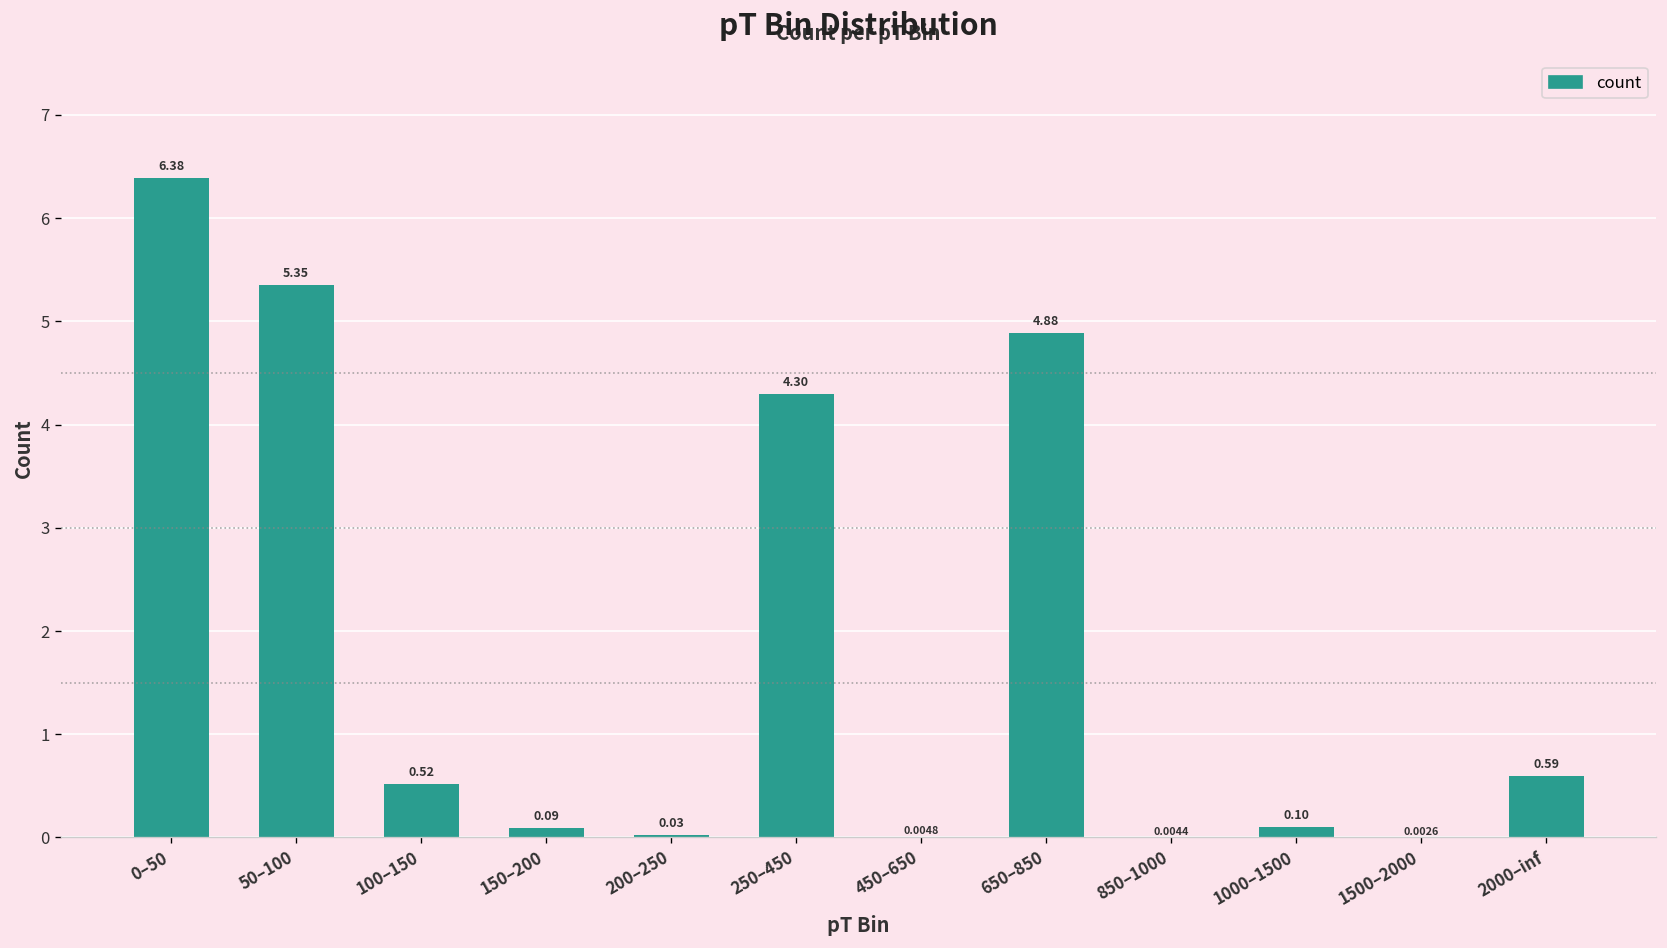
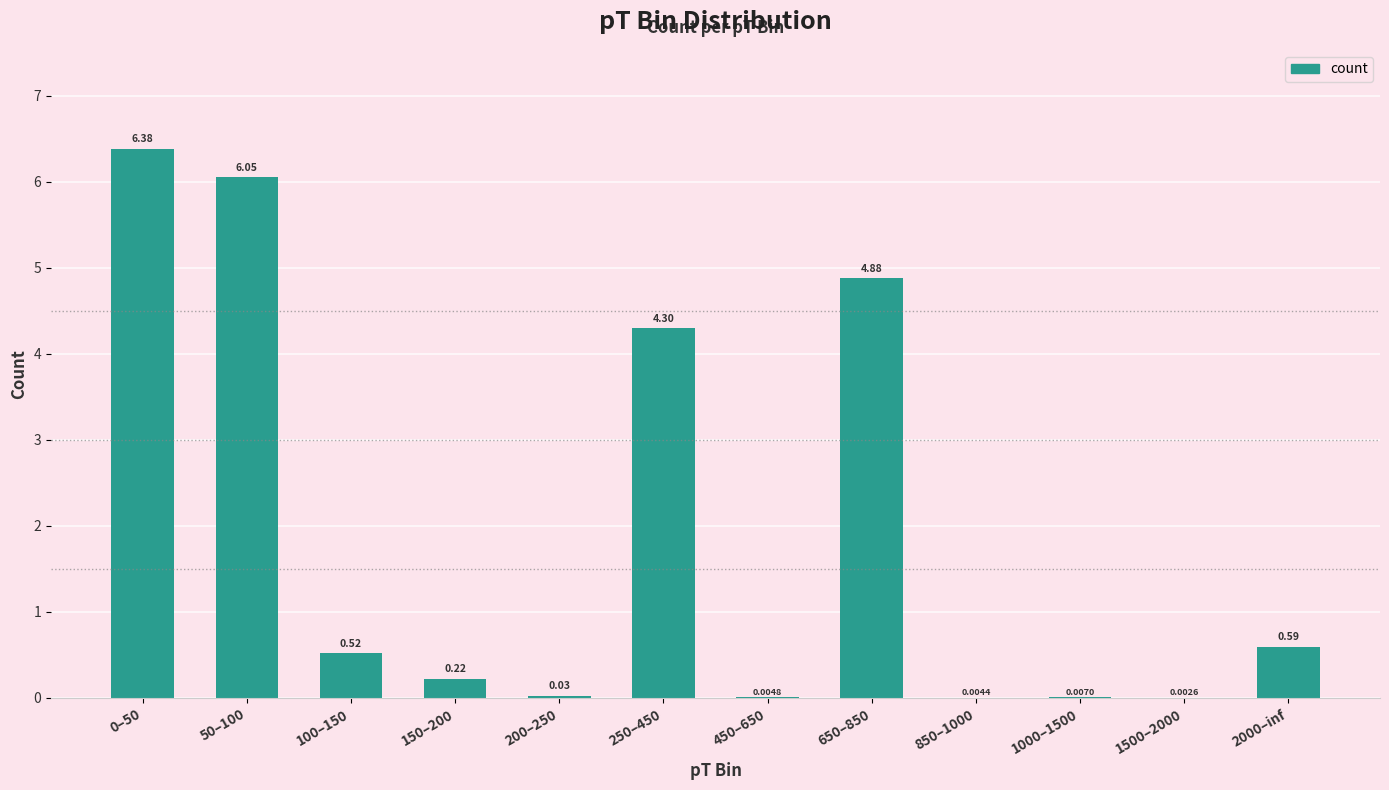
  {
    "0–50": 6.38,
-   "50–100": 5.35,
+   "50–100": 6.05,
    "100–150": 0.52,
-   "150–200": 0.09,
+   "150–200": 0.22,
    "200–250": 0.03,
    "250–450": 4.30,
    "450–650": 0.0048,
    "650–850": 4.88,
    "850–1000": 0.0044,
-   "1000–1500": 0.10,
+   "1000–1500": 0.0070,
    "1500–2000": 0.0026,
    "2000–inf": 0.59
  }
